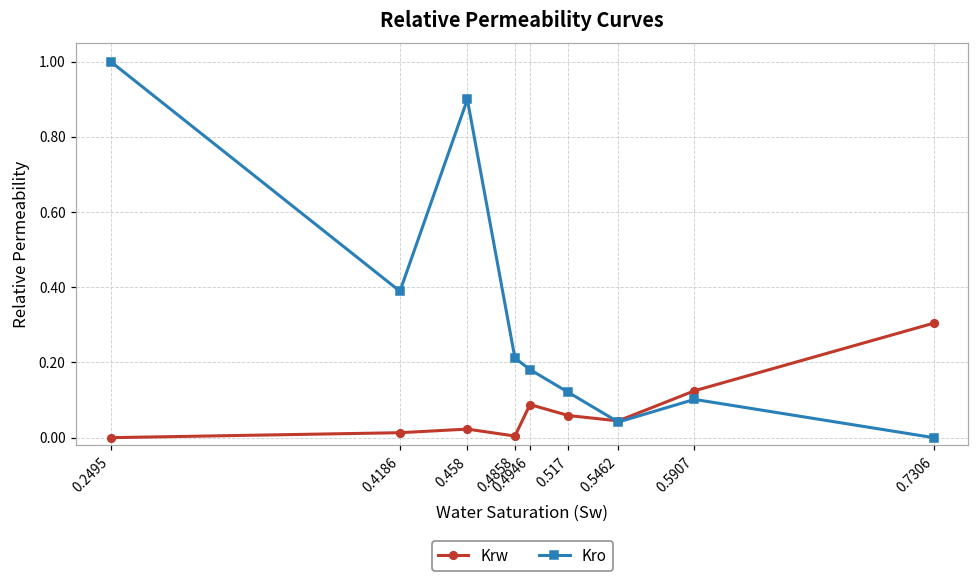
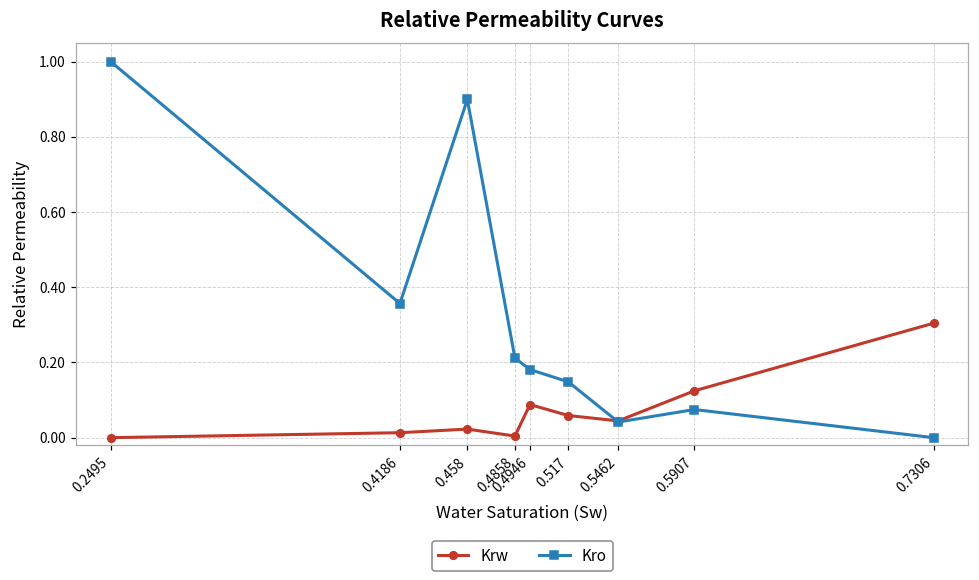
  {
    "Krw": {
      "0.2495": 0.00,
      "0.4186": 0.01,
      "0.458": 0.02,
      "0.4858": 0.00,
      "0.4946": 0.09,
      "0.517": 0.06,
      "0.5907": 0.12,
      "0.7306": 0.30
    },
    "Kro": {
      "0.2495": 1.00,
-     "0.4186": 0.39,
+     "0.4186": 0.36,
      "0.458": 0.90,
      "0.4858": 0.21,
      "0.4946": 0.18,
-     "0.517": 0.12,
-     "0.5907": 0.10,
+     "0.517": 0.15,
+     "0.5907": 0.07,
      "0.7306": 0.00
    }
  }
